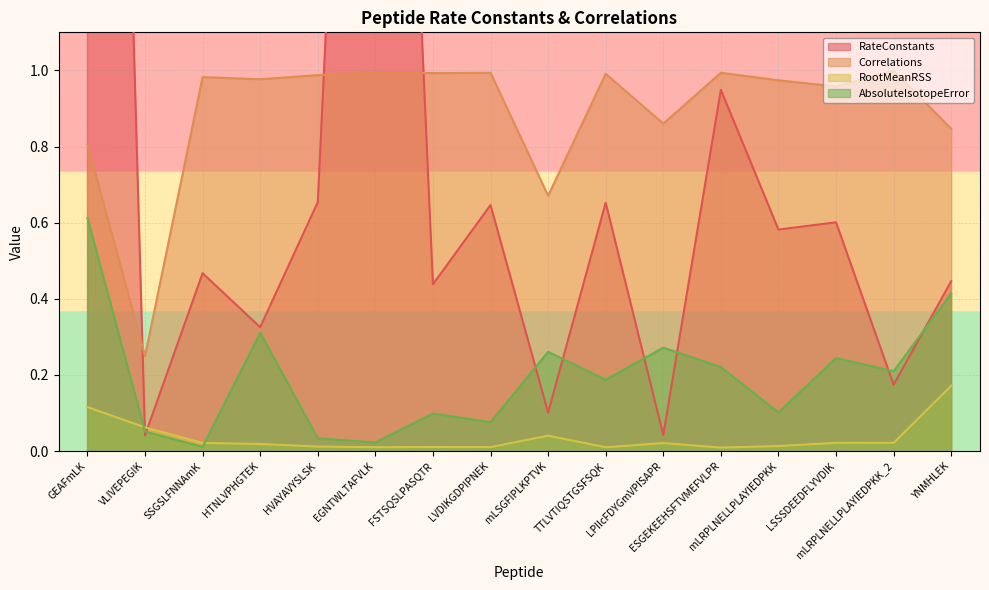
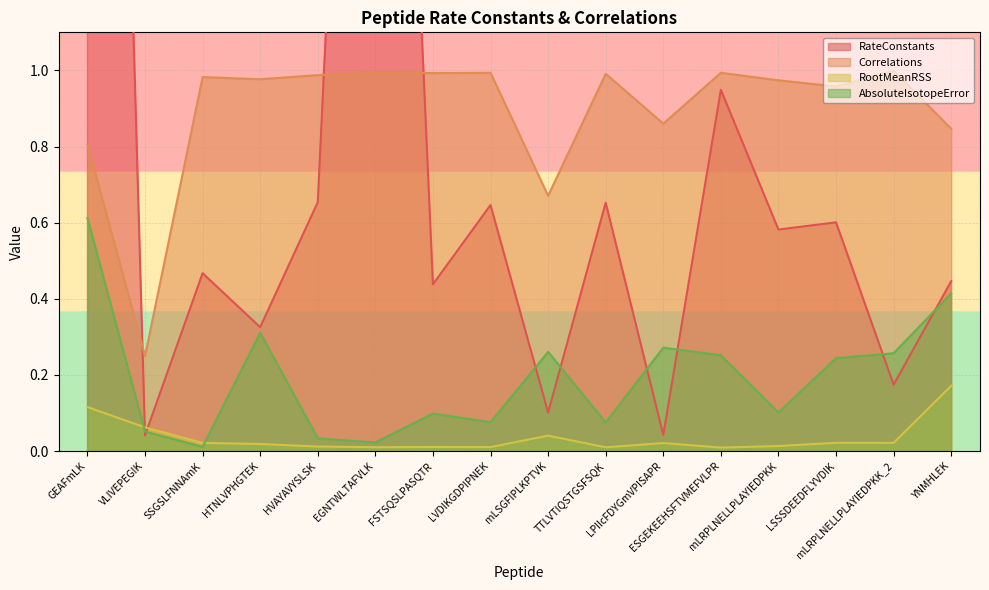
  {
    "AbsoluteIsotopeError": {
      "GEAFmLK": 0.61,
      "VLIVEPEGIK": 0.05,
      "SSGSLFNNAmK": 0.01,
      "HTNLVPHGTEK": 0.31,
      "HVAYAVYSLSK": 0.03,
      "EGNTWLTAFVLK": 0.02,
      "FSTSQSLPASQTR": 0.10,
      "LVDIKGDPIPNEK": 0.08,
      "mLSGFIPLKPTVK": 0.26,
-     "TTLVTIQSTGSFSQK": 0.19,
+     "TTLVTIQSTGSFSQK": 0.08,
      "LPIIcFDYGmVPISAPR": 0.27,
-     "ESGEKEEHSFTVMEFVLPR": 0.22,
+     "ESGEKEEHSFTVMEFVLPR": 0.25,
      "mLRPLNELLPLAYIEDPKK": 0.10,
      "LSSSDEEDFLYVDIK": 0.24,
-     "mLRPLNELLPLAYIEDPKK_2": 0.21,
+     "mLRPLNELLPLAYIEDPKK_2": 0.26,
      "YNMHLEK": 0.41
    }
  }
